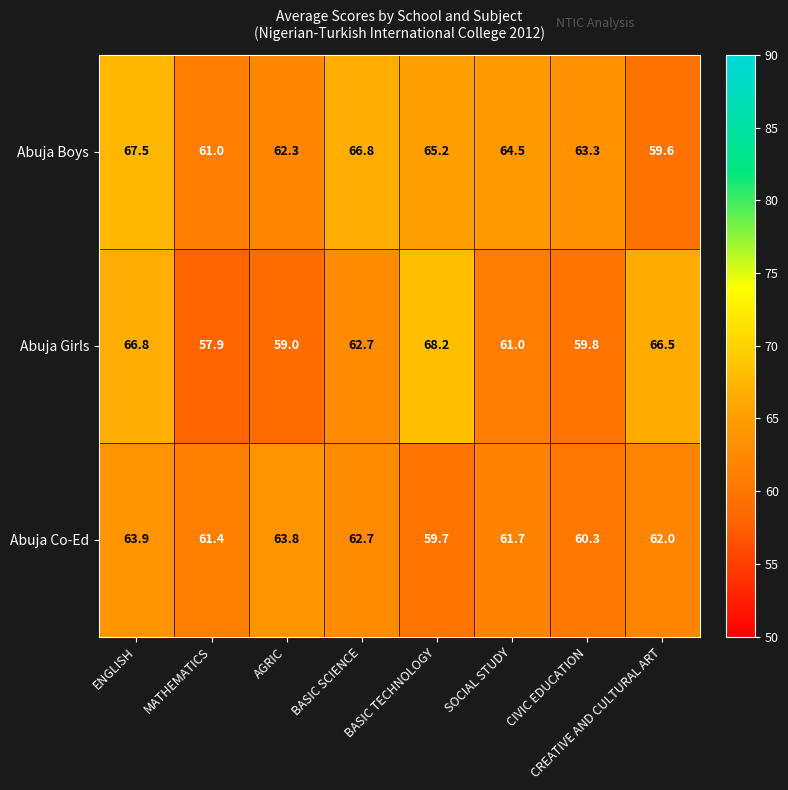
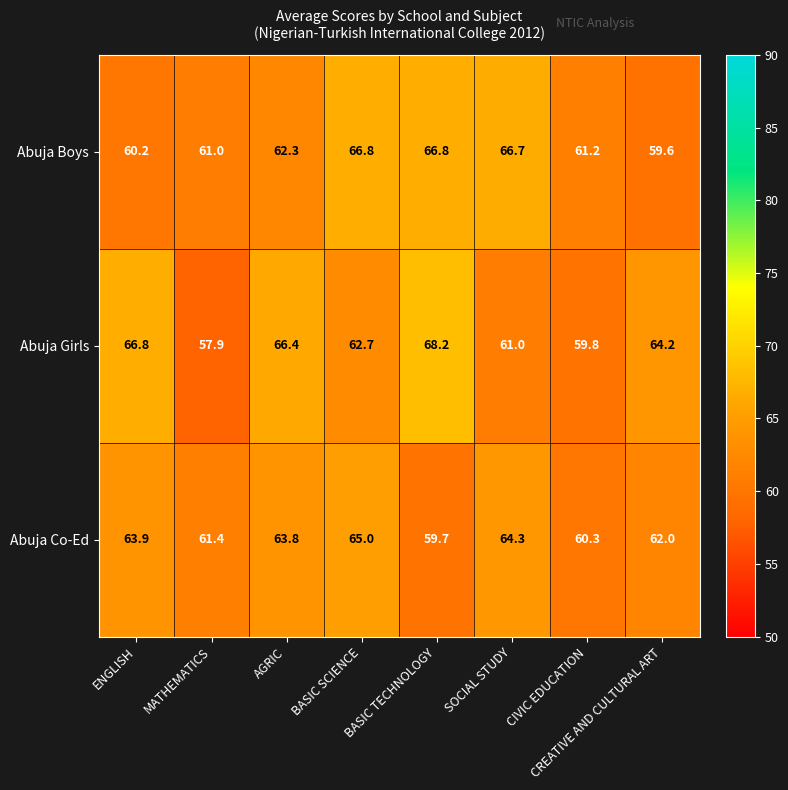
  {
    "Abuja Boys": {
-     "ENGLISH": 67.5,
+     "ENGLISH": 60.2,
      "MATHEMATICS": 61.0,
      "AGRIC": 62.3,
      "BASIC SCIENCE": 66.8,
-     "BASIC TECHNOLOGY": 65.2,
-     "SOCIAL STUDY": 64.5,
-     "CIVIC EDUCATION": 63.3,
+     "BASIC TECHNOLOGY": 66.8,
+     "SOCIAL STUDY": 66.7,
+     "CIVIC EDUCATION": 61.2,
      "CREATIVE AND CULTURAL ART": 59.6
    },
    "Abuja Girls": {
      "ENGLISH": 66.8,
      "MATHEMATICS": 57.9,
-     "AGRIC": 59.0,
+     "AGRIC": 66.4,
      "BASIC SCIENCE": 62.7,
      "BASIC TECHNOLOGY": 68.2,
      "SOCIAL STUDY": 61.0,
      "CIVIC EDUCATION": 59.8,
-     "CREATIVE AND CULTURAL ART": 66.5
+     "CREATIVE AND CULTURAL ART": 64.2
    },
    "Abuja Co-Ed": {
      "ENGLISH": 63.9,
      "MATHEMATICS": 61.4,
      "AGRIC": 63.8,
-     "BASIC SCIENCE": 62.7,
+     "BASIC SCIENCE": 65.0,
      "BASIC TECHNOLOGY": 59.7,
-     "SOCIAL STUDY": 61.7,
+     "SOCIAL STUDY": 64.3,
      "CIVIC EDUCATION": 60.3,
      "CREATIVE AND CULTURAL ART": 62.0
    }
  }
